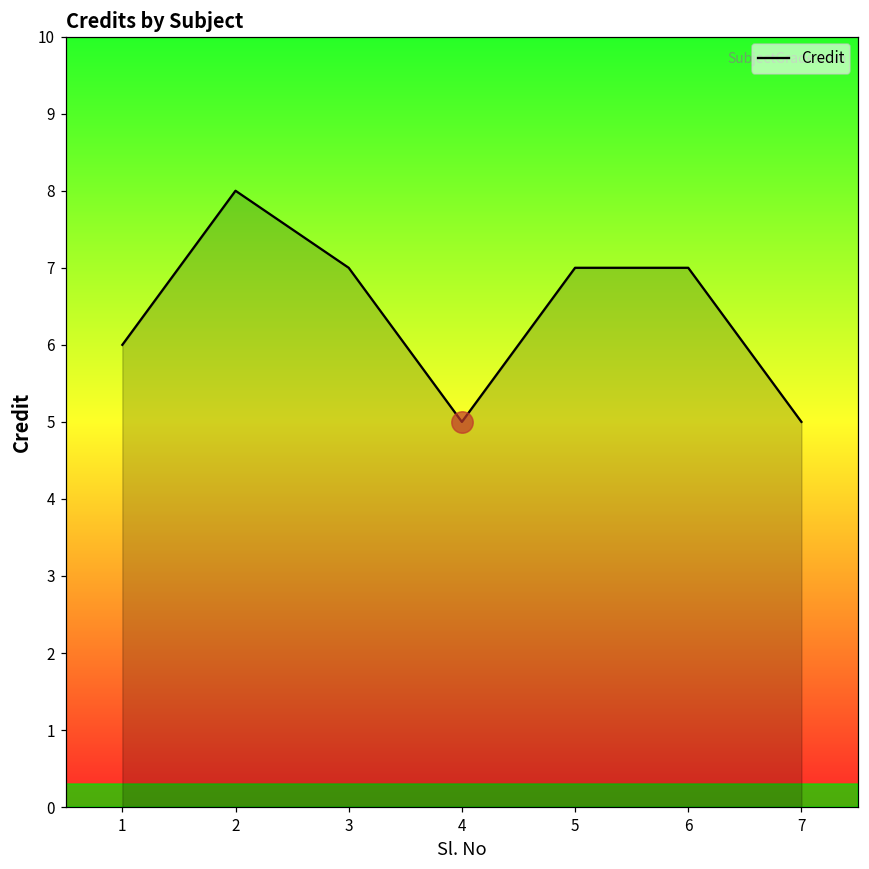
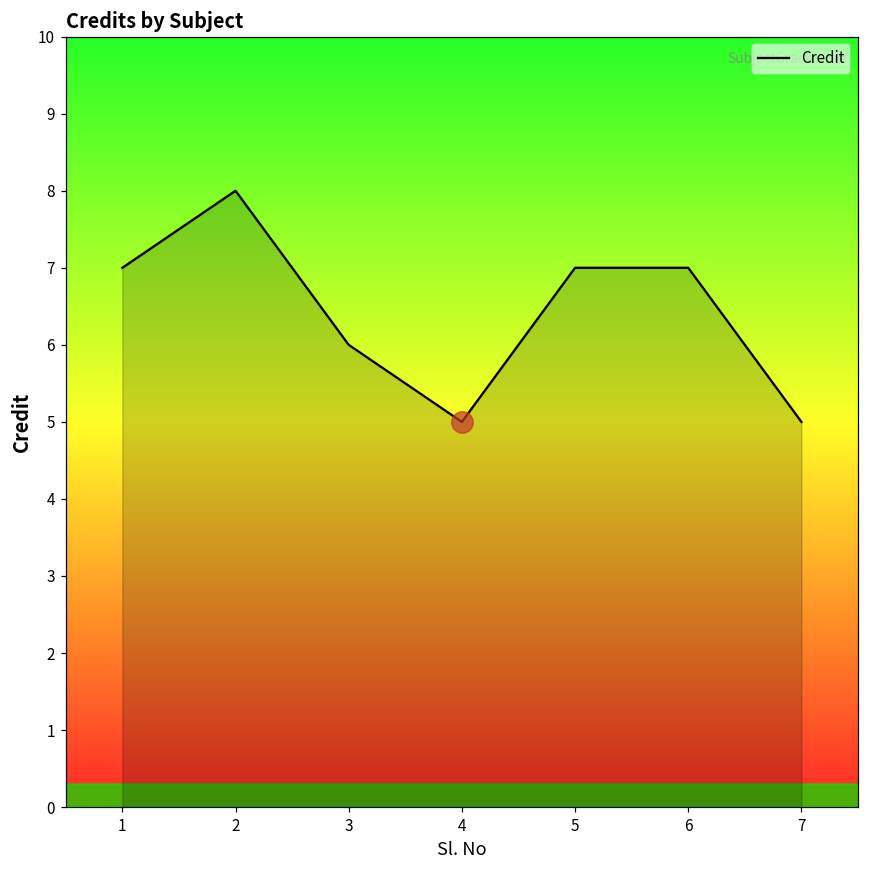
  {
    "Credit": {
-     "1": 6,
+     "1": 7,
      "2": 8,
-     "3": 7,
+     "3": 6,
      "5": 7,
      "6": 7,
      "7": 5
    }
  }
